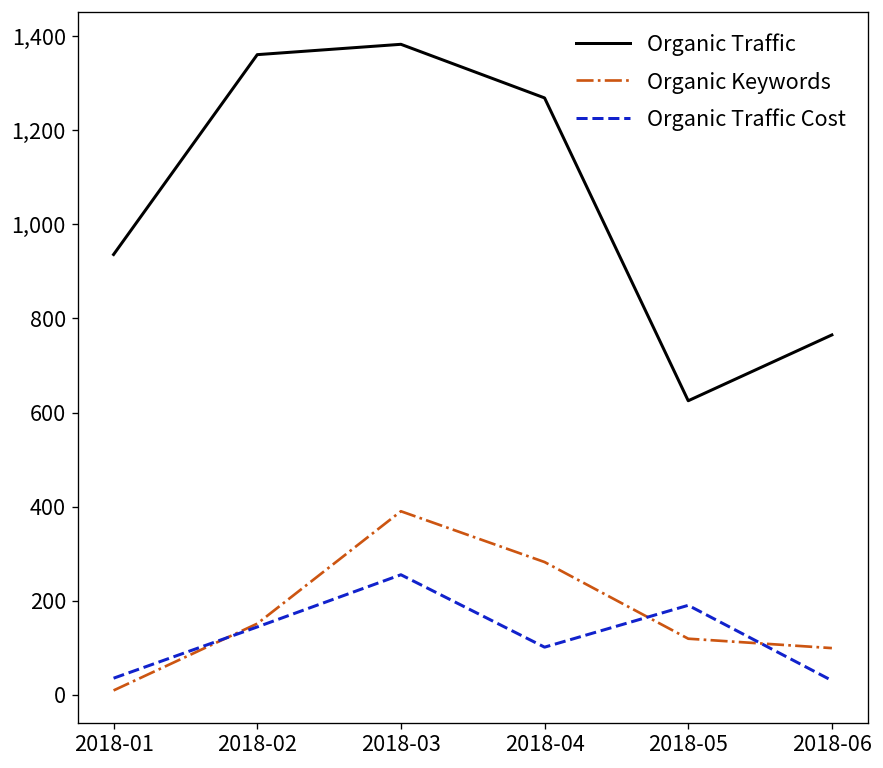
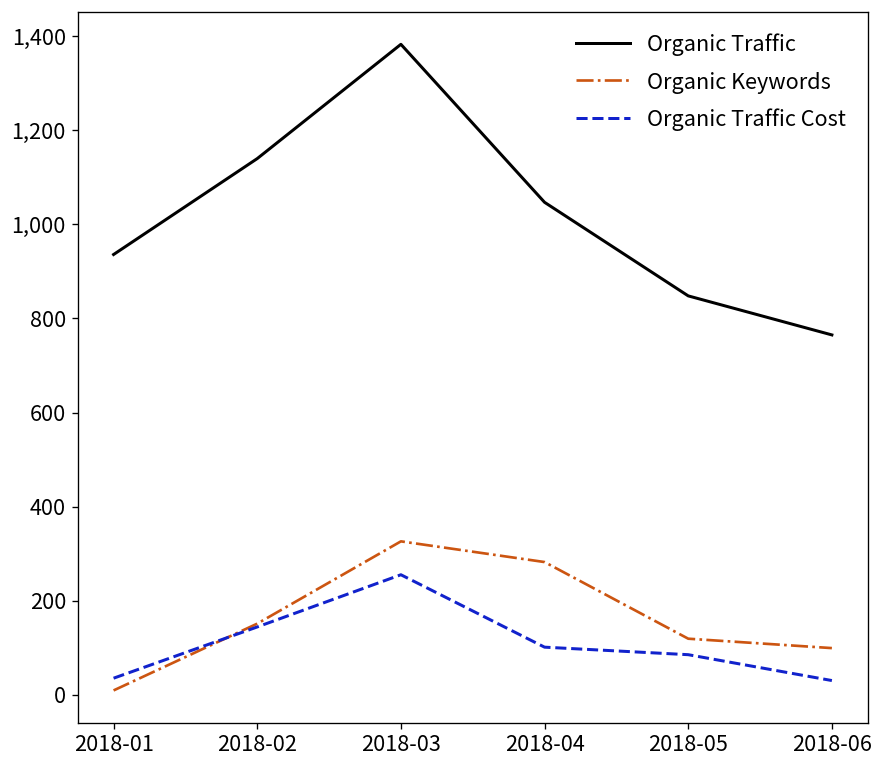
  {
    "Organic Traffic": {
      "2018-01": "940",
-     "2018-02": "1,360",
+     "2018-02": "1,140",
      "2018-03": "1,380",
-     "2018-04": "1,270",
-     "2018-05": "630",
+     "2018-04": "1,050",
+     "2018-05": "850",
      "2018-06": "770"
    },
    "Organic Keywords": {
      "2018-01": "10",
      "2018-02": "150",
-     "2018-03": "390",
+     "2018-03": "330",
      "2018-04": "280",
      "2018-05": "120",
      "2018-06": "100"
    },
    "Organic Traffic Cost": {
      "2018-01": "40",
      "2018-02": "140",
      "2018-03": "260",
      "2018-04": "100",
-     "2018-05": "190",
+     "2018-05": "90",
      "2018-06": "30"
    }
  }
